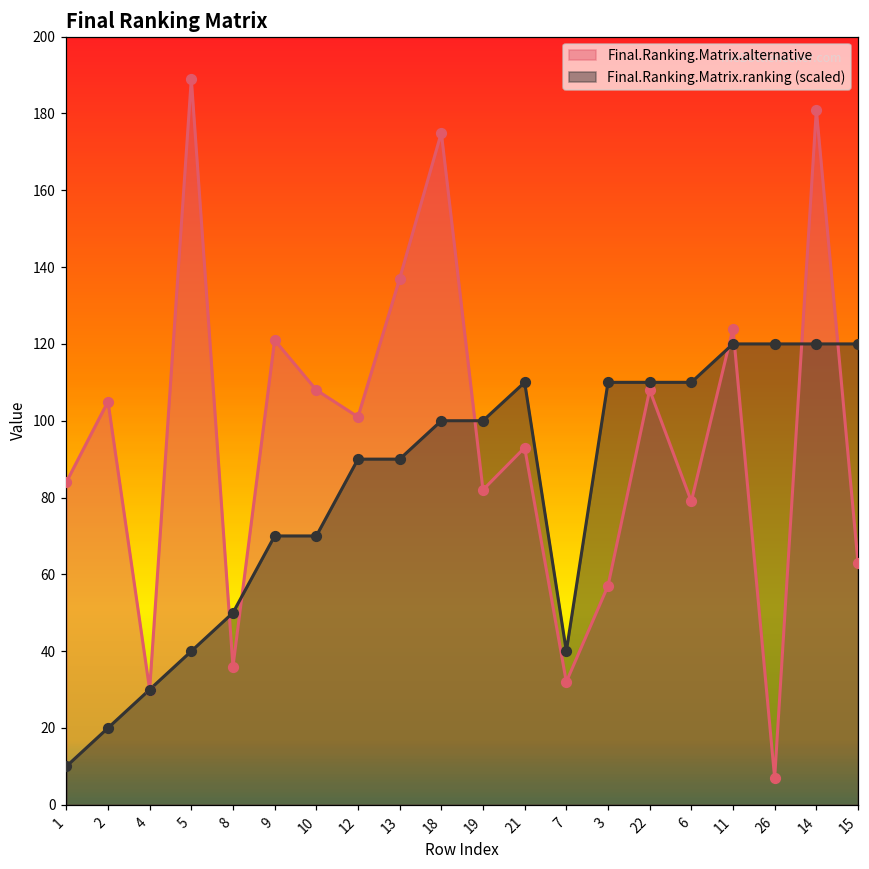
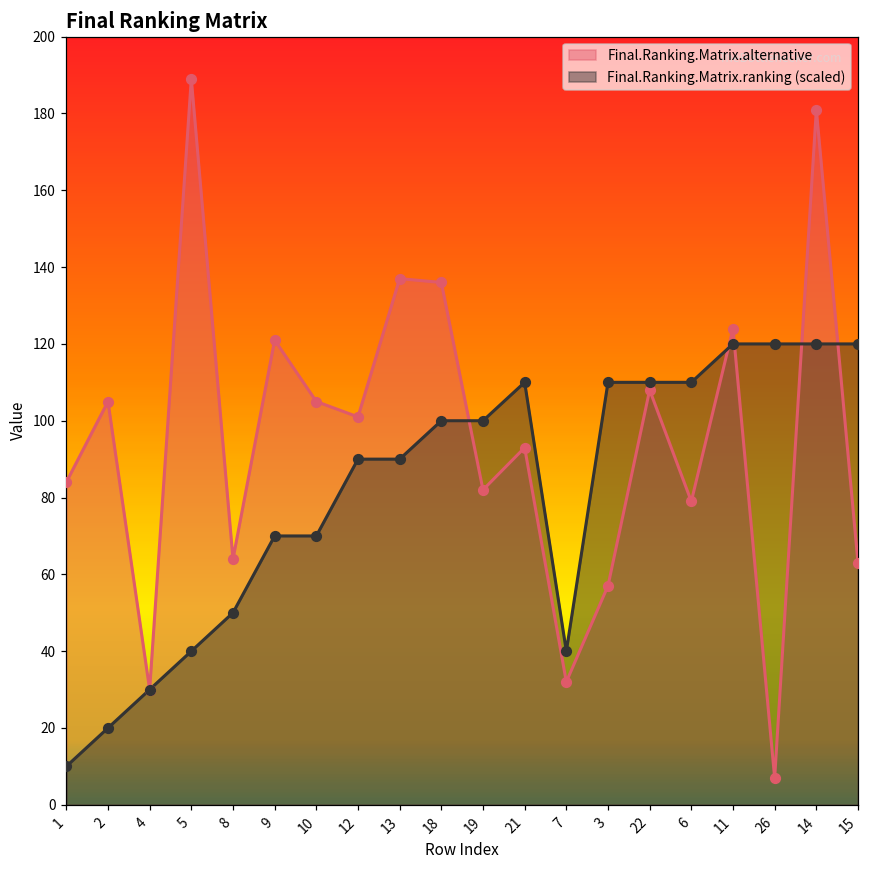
  {
    "Final.Ranking.Matrix.alternative": {
      "1": 84,
      "2": 105,
      "5": 189,
-     "8": 36,
+     "8": 64,
      "9": 121,
-     "10": 108,
+     "10": 105,
      "12": 101,
      "13": 137,
-     "18": 175,
+     "18": 136,
      "19": 82,
      "21": 93,
      "7": 32,
      "3": 57,
      "22": 108,
      "6": 79,
      "11": 124,
      "26": 7,
      "14": 181,
      "15": 63
    },
    "Final.Ranking.Matrix.ranking (scaled)": {
      "1": 10,
      "2": 20,
      "5": 40,
      "8": 50,
      "9": 70,
      "10": 70,
      "12": 90,
      "13": 90,
      "18": 100,
      "19": 100,
      "21": 110,
      "7": 40,
      "3": 110,
      "22": 110,
      "6": 110,
      "11": 120,
      "26": 120,
      "14": 120,
      "15": 120
    }
  }
